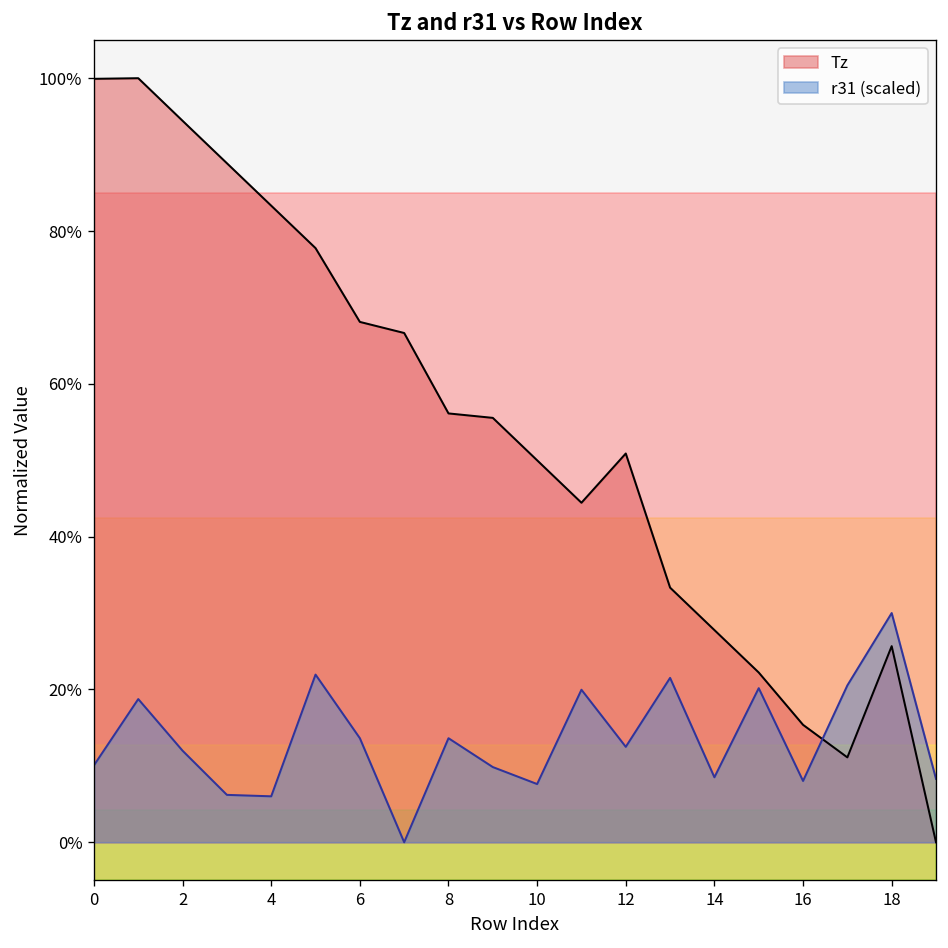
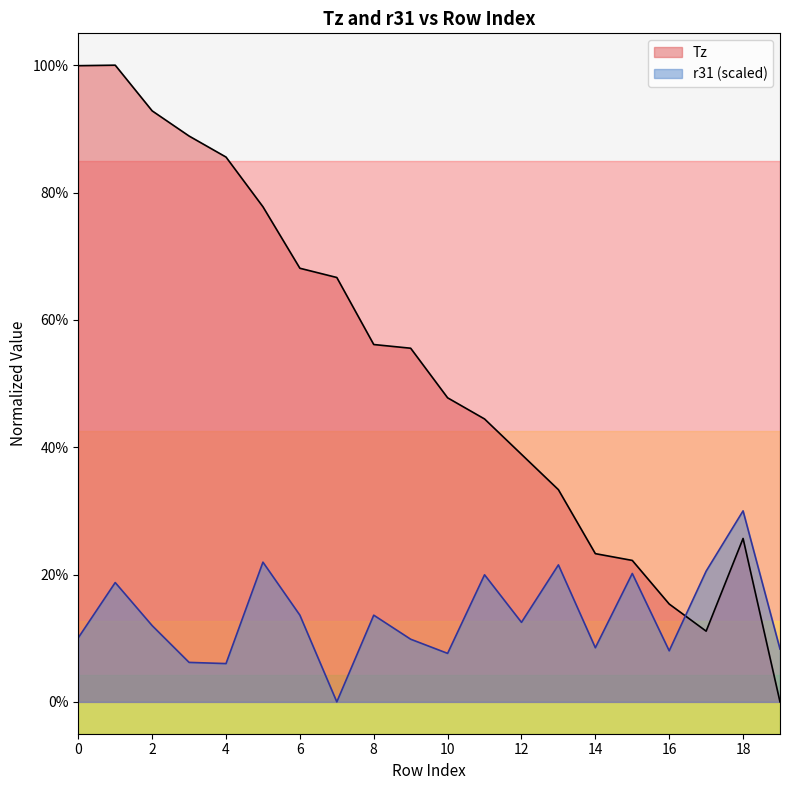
  {
    "Tz": {
      "0": "100%",
-     "2": "94%",
-     "4": "83%",
+     "2": "93%",
+     "4": "86%",
      "6": "68%",
      "8": "56%",
-     "10": "50%",
-     "12": "51%",
-     "14": "28%",
+     "10": "48%",
+     "12": "39%",
+     "14": "23%",
      "16": "15%",
      "18": "26%"
    },
    "r31 (scaled)": {
      "0": "10%",
      "2": "12%",
      "4": "6%",
      "6": "14%",
      "8": "14%",
      "10": "8%",
      "12": "12%",
      "14": "9%",
      "16": "8%",
      "18": "30%"
    }
  }
